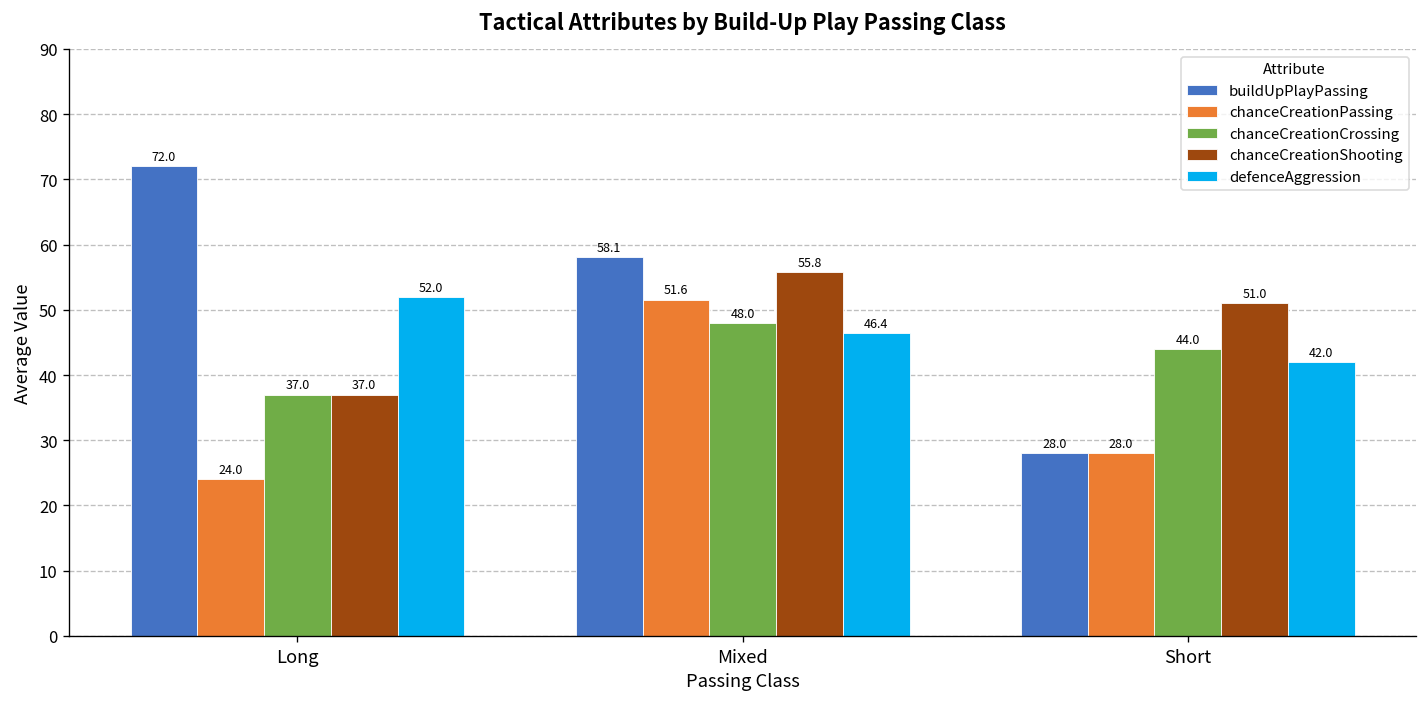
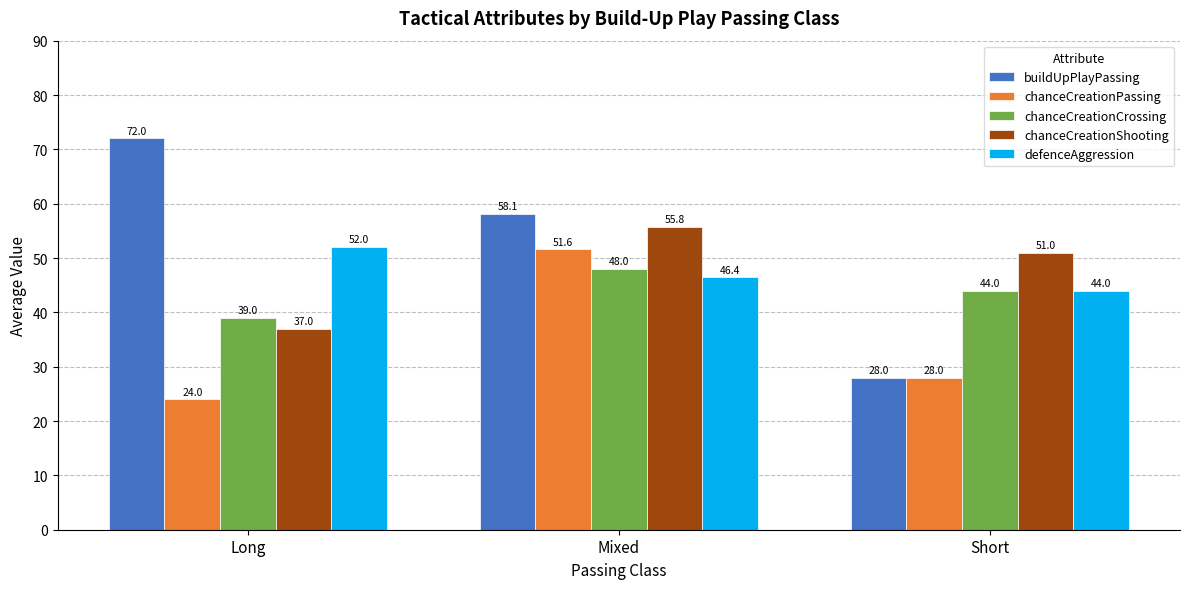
  {
    "buildUpPlayPassing": {
      "Long": 72.0,
      "Mixed": 58.1,
      "Short": 28.0
    },
    "chanceCreationPassing": {
      "Long": 24.0,
      "Mixed": 51.6,
      "Short": 28.0
    },
    "chanceCreationCrossing": {
-     "Long": 37.0,
+     "Long": 39.0,
      "Mixed": 48.0,
      "Short": 44.0
    },
    "chanceCreationShooting": {
      "Long": 37.0,
      "Mixed": 55.8,
      "Short": 51.0
    },
    "defenceAggression": {
      "Long": 52.0,
      "Mixed": 46.4,
-     "Short": 42.0
+     "Short": 44.0
    }
  }
